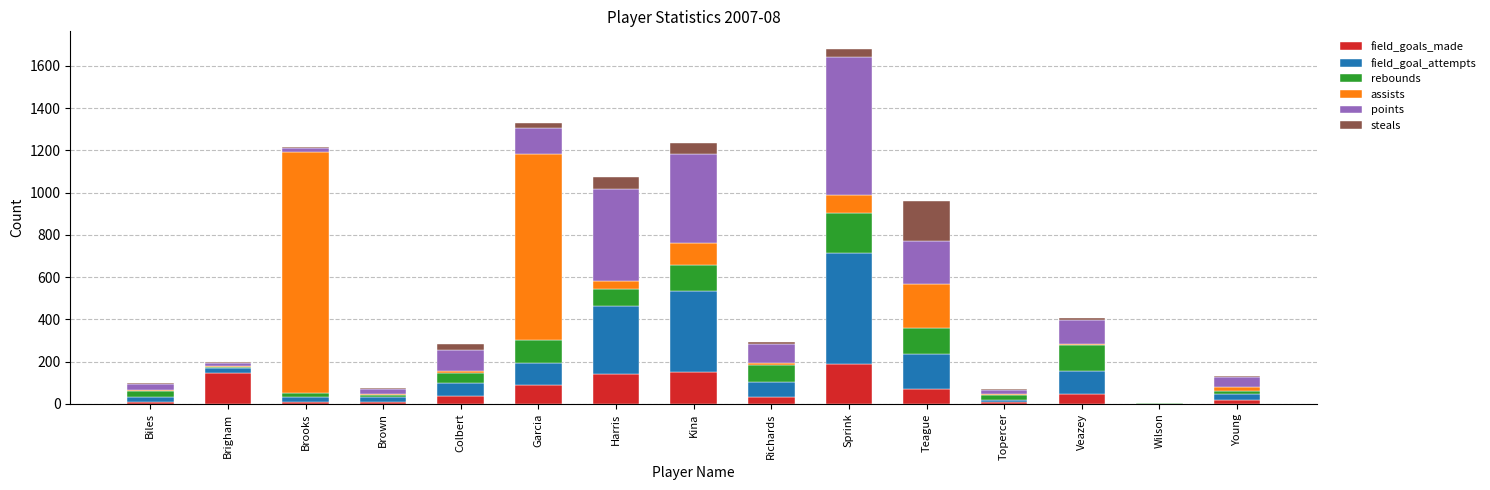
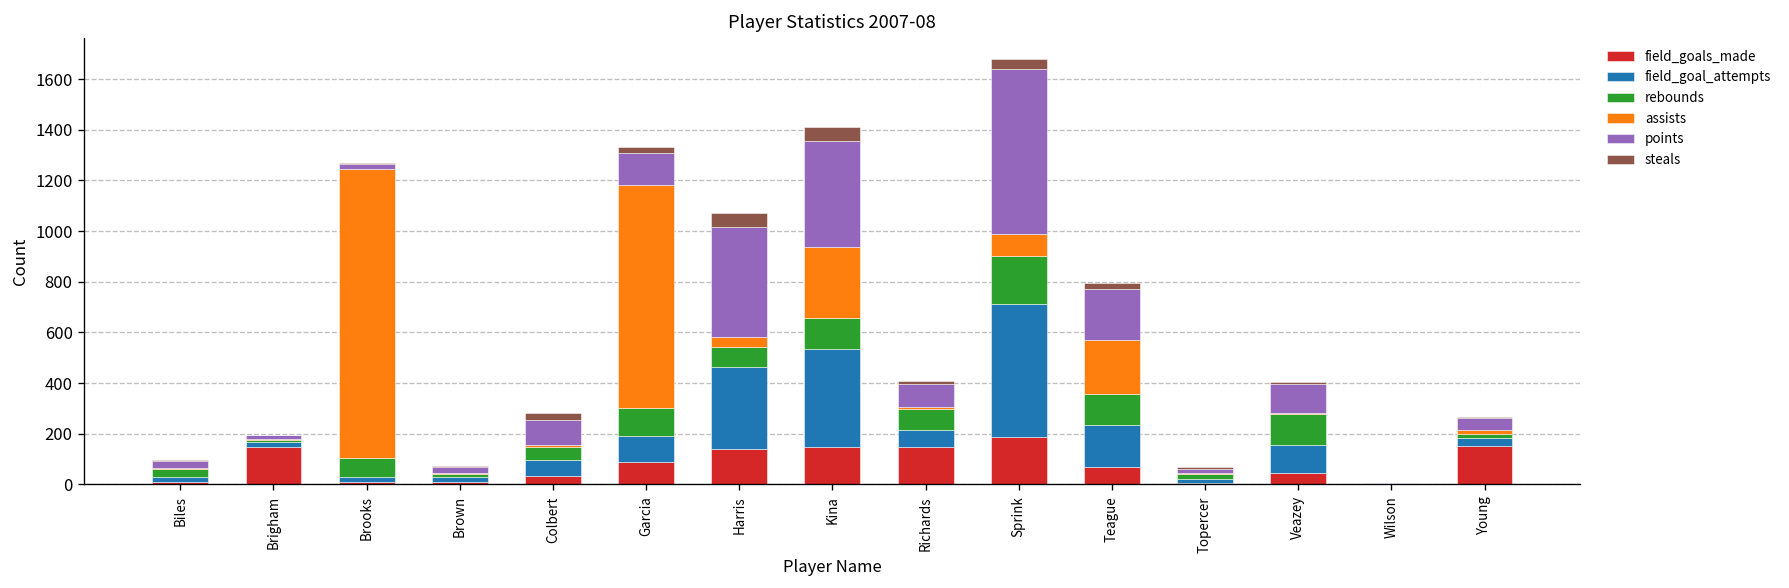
  {
    "field_goals_made": {
      "Brigham": 150,
      "Colbert": 40,
      "Garcia": 90,
      "Harris": 140,
      "Kina": 150,
-     "Richards": 30,
+     "Richards": 150,
      "Sprink": 190,
      "Teague": 70,
      "Veazey": 50,
      "Wilson": 0,
-     "Young": 20
+     "Young": 150
    },
    "field_goal_attempts": {
      "Biles": 20,
      "Brigham": 20,
      "Brooks": 20,
      "Brown": 20,
      "Colbert": 60,
      "Garcia": 100,
      "Harris": 330,
      "Kina": 390,
      "Richards": 70,
      "Sprink": 520,
      "Teague": 160,
      "Topercer": 10,
      "Veazey": 110,
      "Wilson": 0,
      "Young": 30
    },
    "rebounds": {
      "Biles": 30,
-     "Brooks": 20,
+     "Brooks": 80,
      "Brown": 10,
      "Colbert": 50,
      "Garcia": 110,
      "Harris": 80,
      "Kina": 120,
      "Richards": 80,
      "Sprink": 190,
      "Teague": 130,
      "Topercer": 20,
      "Veazey": 120,
      "Young": 10
    },
    "assists": {
      "Brooks": 1140,
      "Garcia": 880,
      "Harris": 40,
-     "Kina": 110,
+     "Kina": 280,
      "Sprink": 90,
      "Teague": 210,
      "Wilson": 0,
      "Young": 20
    },
    "points": {
      "Biles": 30,
      "Brigham": 20,
      "Brooks": 20,
      "Brown": 20,
      "Colbert": 100,
      "Garcia": 120,
      "Harris": 430,
      "Kina": 420,
      "Richards": 90,
      "Sprink": 650,
      "Teague": 200,
      "Topercer": 20,
      "Veazey": 110,
      "Young": 50
    },
    "steals": {
      "Colbert": 30,
      "Garcia": 30,
      "Harris": 60,
      "Kina": 50,
      "Sprink": 40,
-     "Teague": 190,
+     "Teague": 20,
      "Wilson": 0
    }
  }
